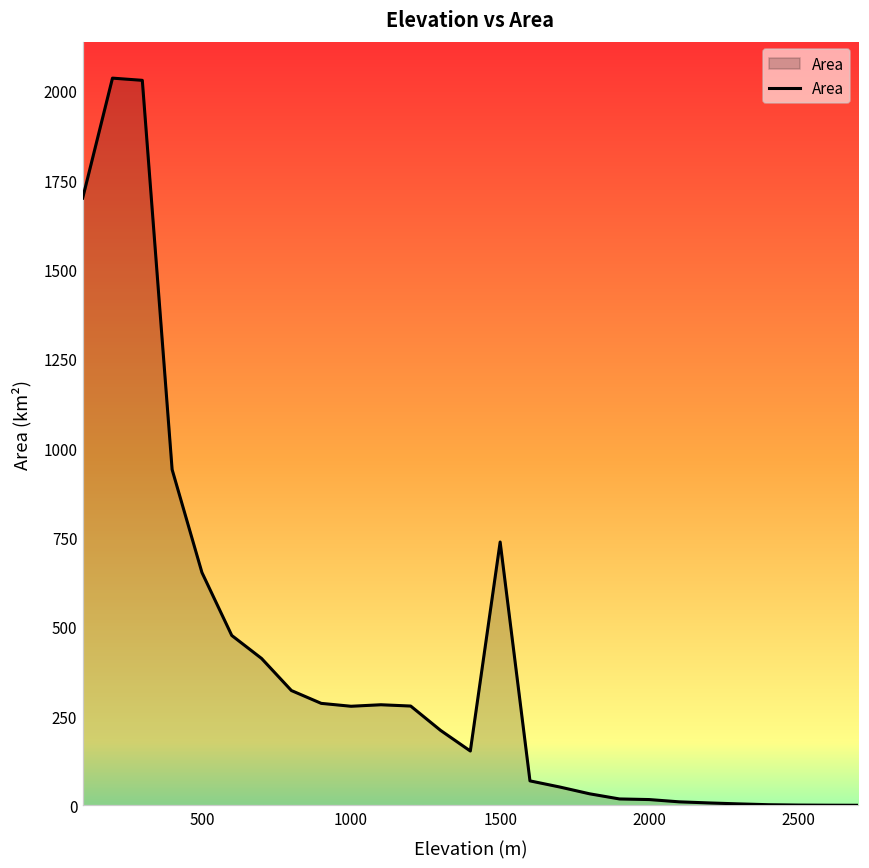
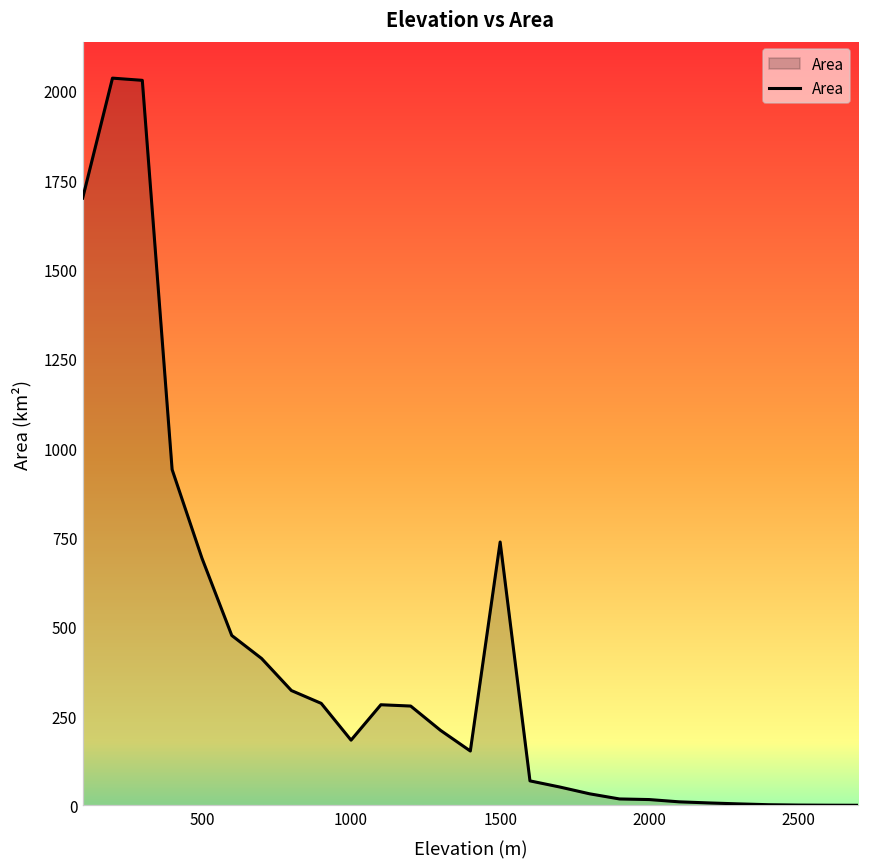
  {
-   "500": 650,
-   "1000": 280,
+   "500": 690,
+   "1000": 180,
    "1500": 740,
    "2000": 20,
    "2500": 0
  }
